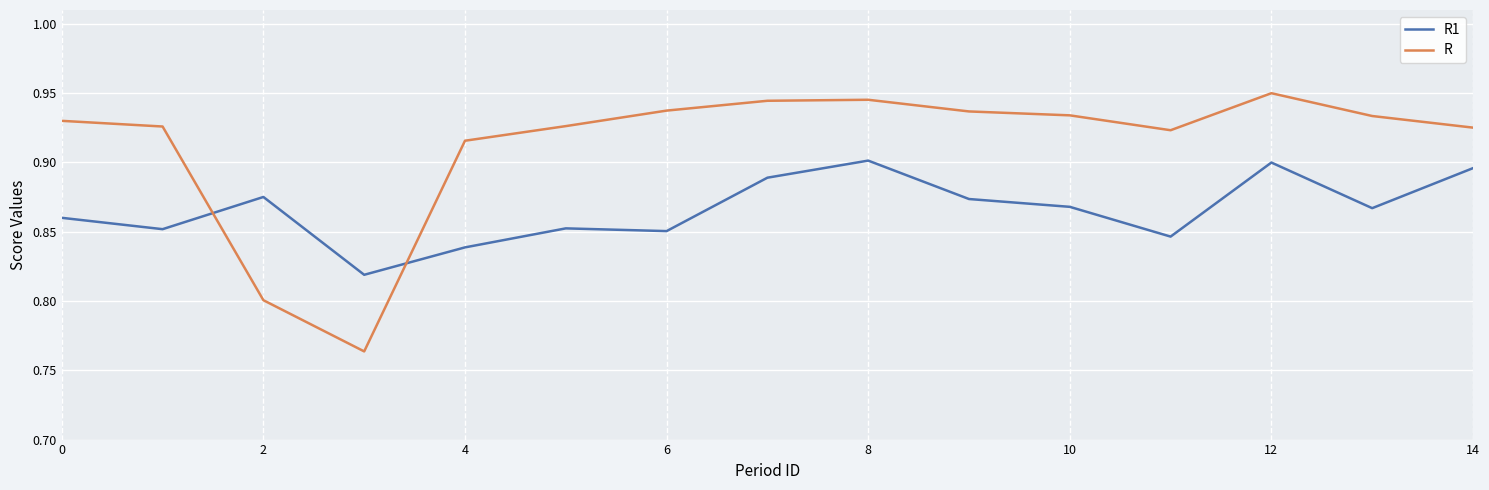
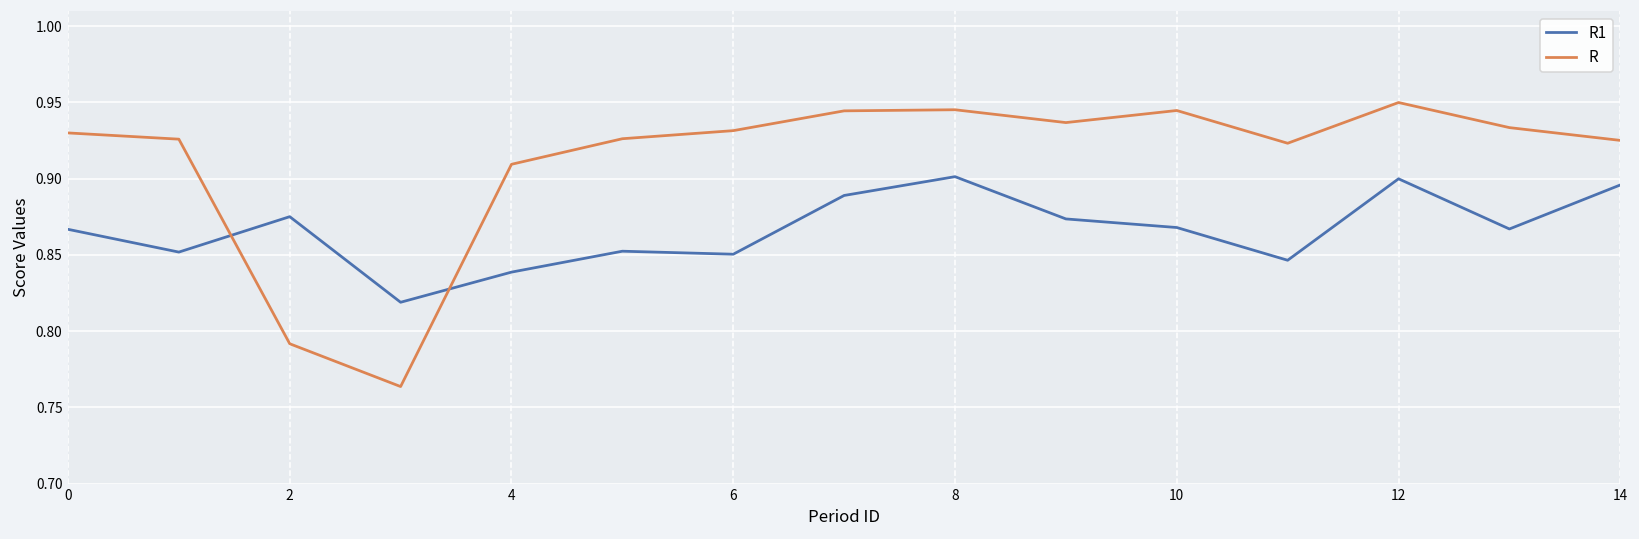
  {
    "R1": {
-     "0": 0.860,
+     "0": 0.867,
      "2": 0.875,
      "4": 0.839,
      "6": 0.850,
      "8": 0.901,
      "10": 0.868,
      "12": 0.900,
      "14": 0.896
    },
    "R": {
      "0": 0.930,
-     "2": 0.801,
-     "4": 0.916,
-     "6": 0.937,
+     "2": 0.792,
+     "4": 0.909,
+     "6": 0.932,
      "8": 0.945,
-     "10": 0.934,
+     "10": 0.945,
      "12": 0.950,
      "14": 0.925
    }
  }
